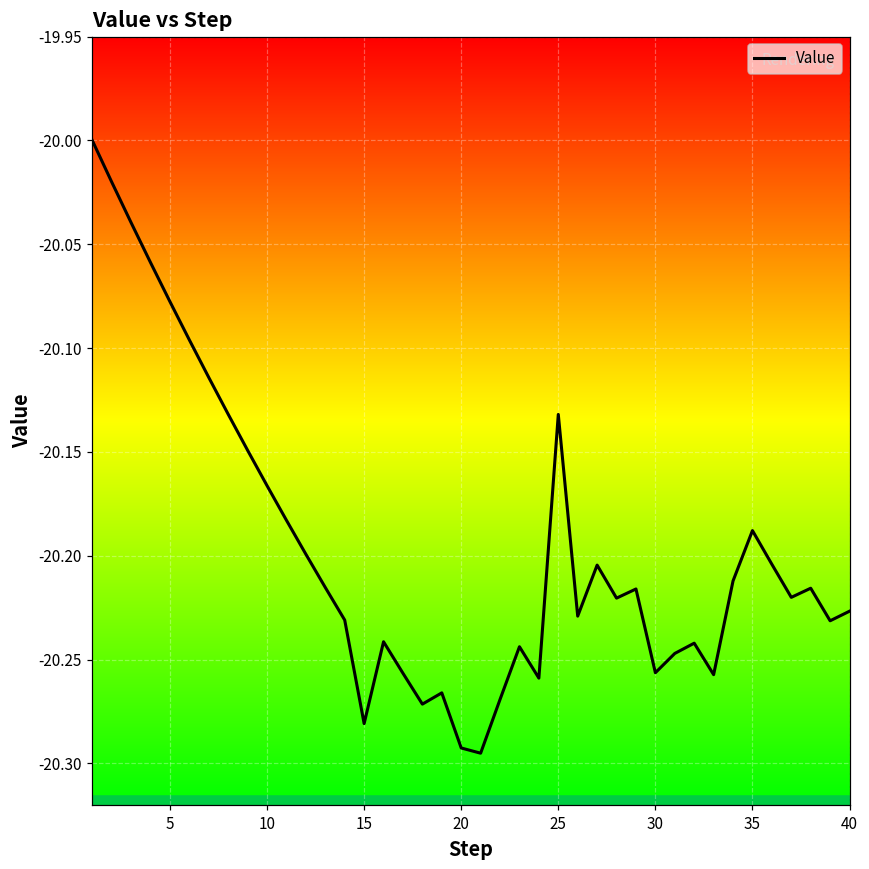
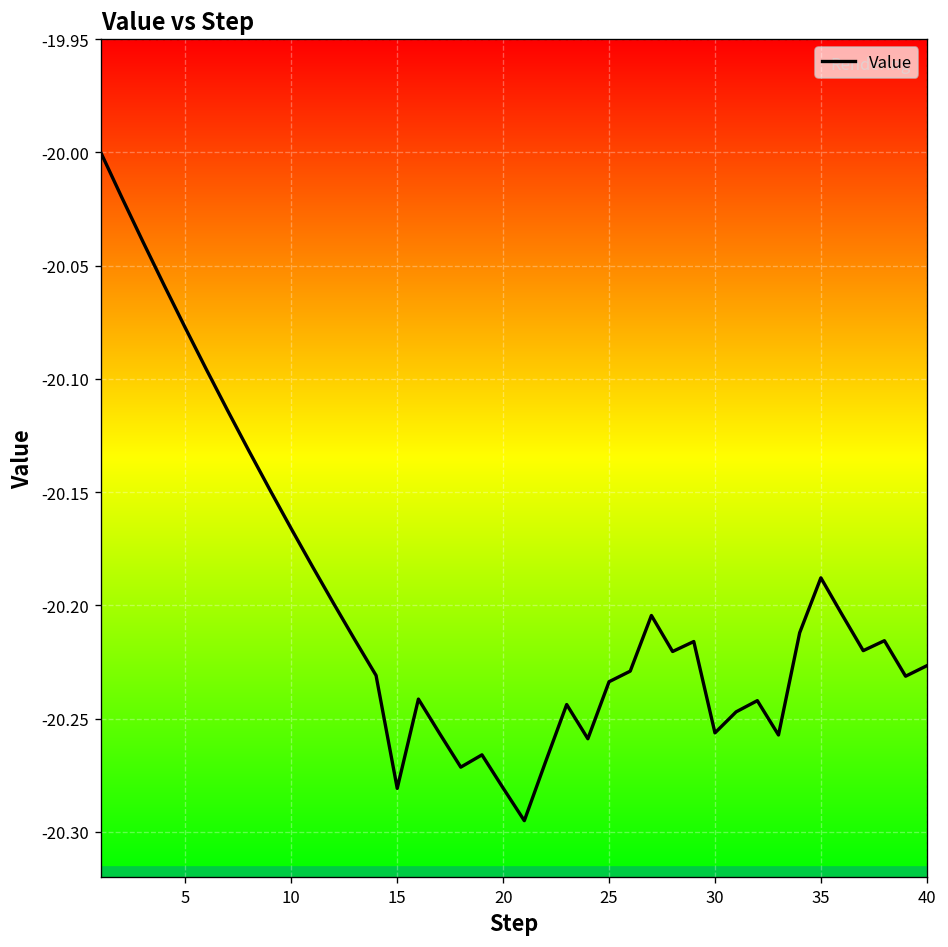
  {
    "5": -20.078,
    "10": -20.166,
    "15": -20.281,
-   "20": -20.293,
-   "25": -20.132,
+   "20": -20.281,
+   "25": -20.234,
    "30": -20.256,
    "35": -20.188,
    "40": -20.227
  }
